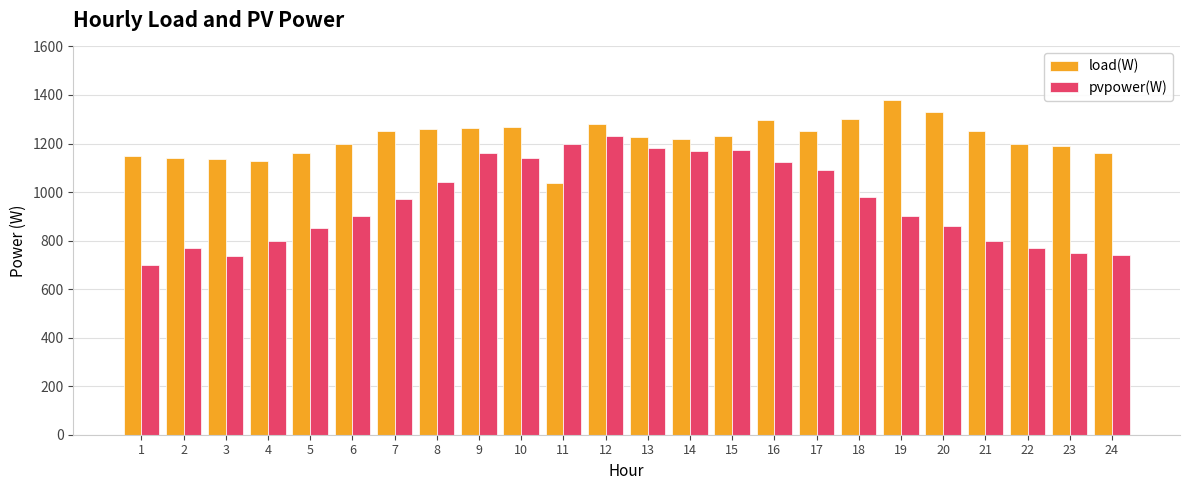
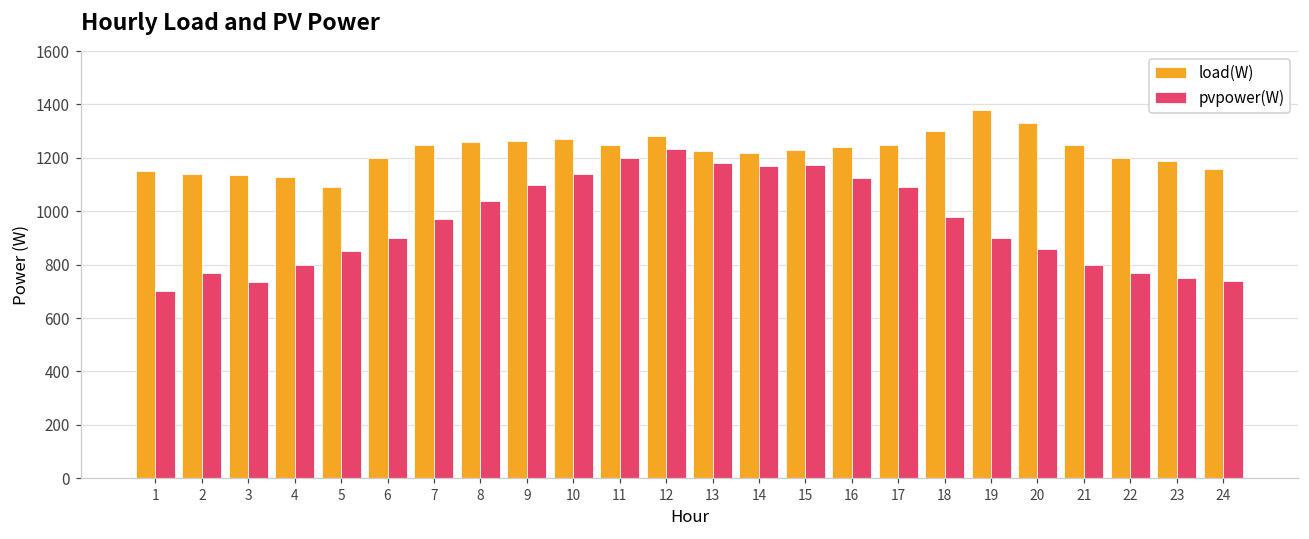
  {
    "load(W)": {
      "1": 1150,
      "2": 1140,
      "3": 1140,
      "4": 1130,
-     "5": 1160,
+     "5": 1090,
      "6": 1200,
      "7": 1250,
      "8": 1260,
      "9": 1270,
      "10": 1270,
-     "11": 1040,
+     "11": 1250,
      "12": 1280,
      "13": 1230,
      "14": 1220,
      "15": 1230,
-     "16": 1300,
+     "16": 1240,
      "17": 1250,
      "18": 1300,
      "19": 1380,
      "20": 1330,
      "21": 1250,
      "22": 1200,
      "23": 1190,
      "24": 1160
    },
    "pvpower(W)": {
      "1": 700,
      "2": 770,
      "3": 740,
      "4": 800,
      "5": 850,
      "6": 900,
      "7": 970,
      "8": 1040,
-     "9": 1160,
+     "9": 1100,
      "10": 1140,
      "11": 1200,
      "12": 1230,
      "13": 1180,
      "14": 1170,
      "15": 1180,
      "16": 1130,
      "17": 1090,
      "18": 980,
      "19": 900,
      "20": 860,
      "21": 800,
      "22": 770,
      "23": 750,
      "24": 740
    }
  }
